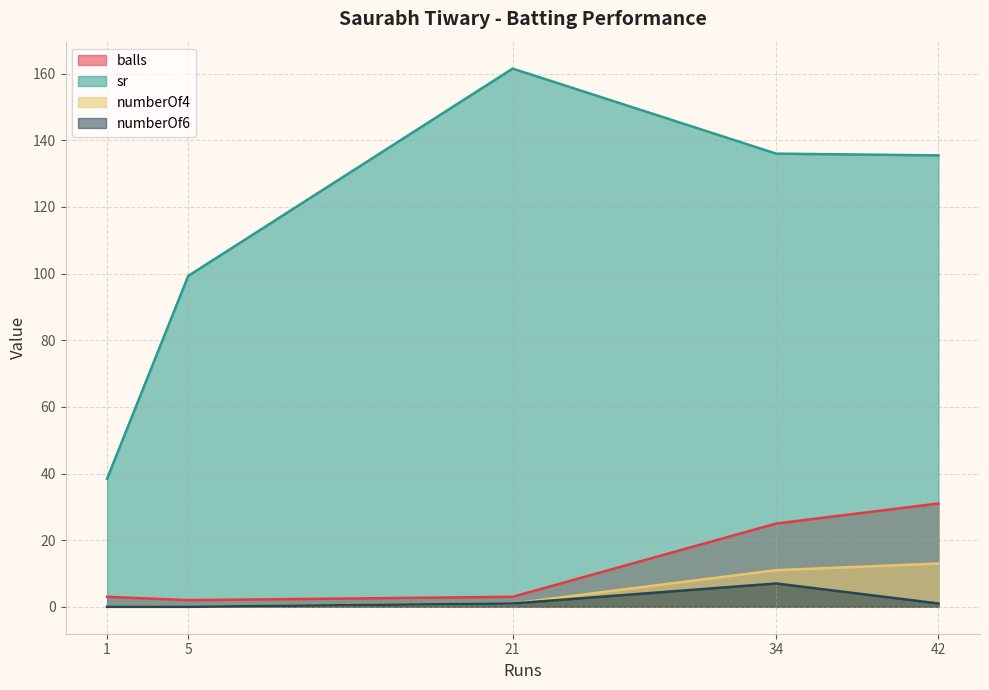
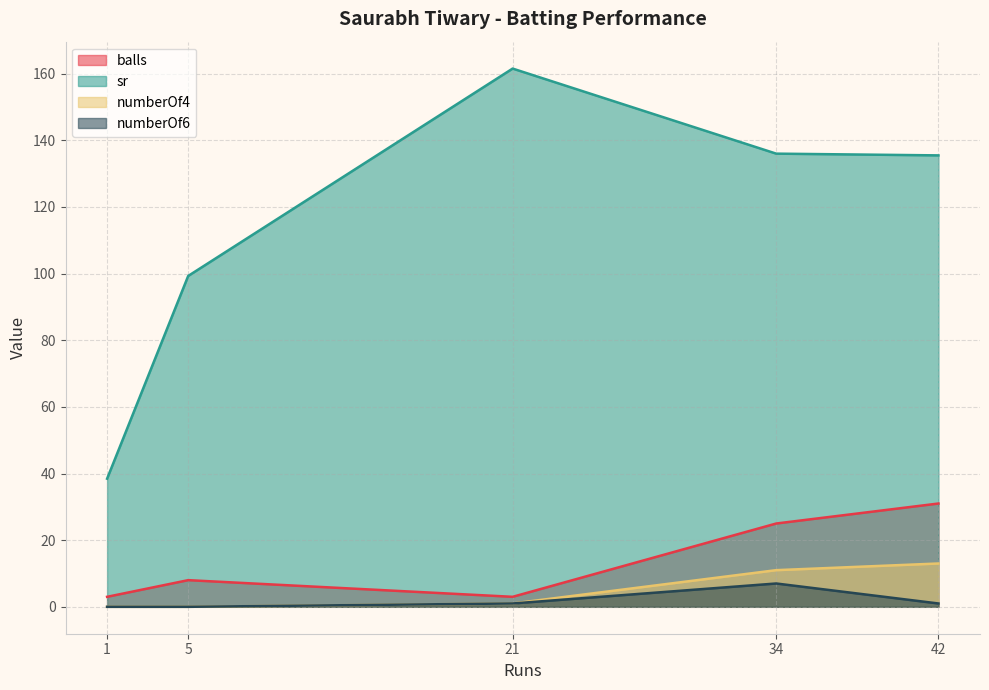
  {
    "balls": {
      "1": 3,
-     "5": 2,
+     "5": 8,
      "21": 3,
      "34": 25,
      "42": 31
    },
    "sr": {
      "1": 38,
      "5": 99,
      "21": 162,
      "34": 136,
      "42": 135
    },
    "numberOf4": {
      "34": 11,
      "42": 13
    },
    "numberOf6": {
      "34": 7,
      "42": 1
    }
  }
